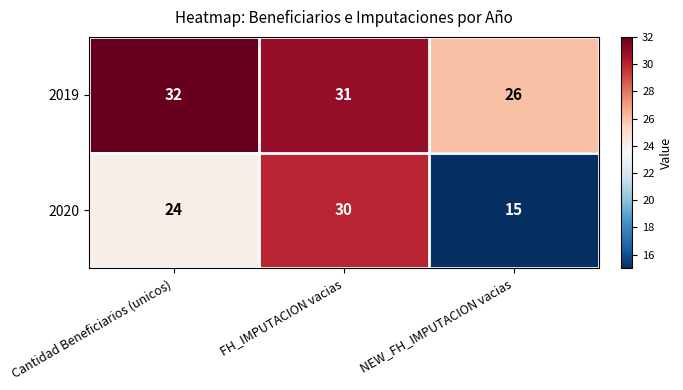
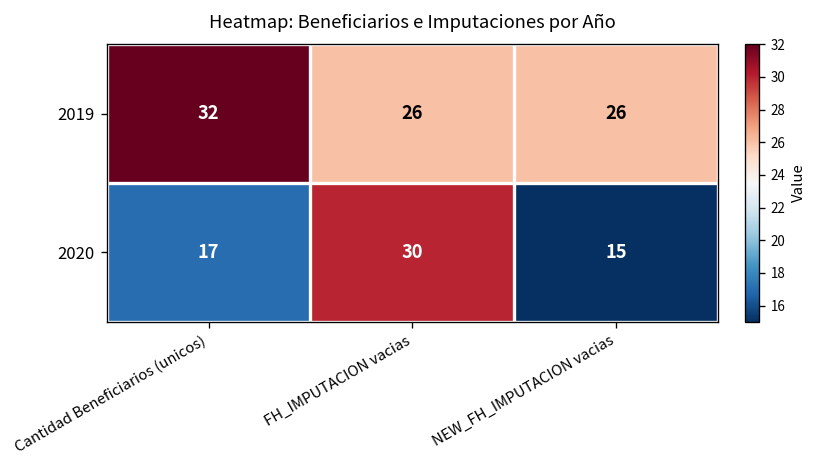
  {
    "2019": {
      "Cantidad Beneficiarios (unicos)": 32,
-     "FH_IMPUTACION vacias": 31,
+     "FH_IMPUTACION vacias": 26,
      "NEW_FH_IMPUTACION vacias": 26
    },
    "2020": {
-     "Cantidad Beneficiarios (unicos)": 24,
+     "Cantidad Beneficiarios (unicos)": 17,
      "FH_IMPUTACION vacias": 30,
      "NEW_FH_IMPUTACION vacias": 15
    }
  }
